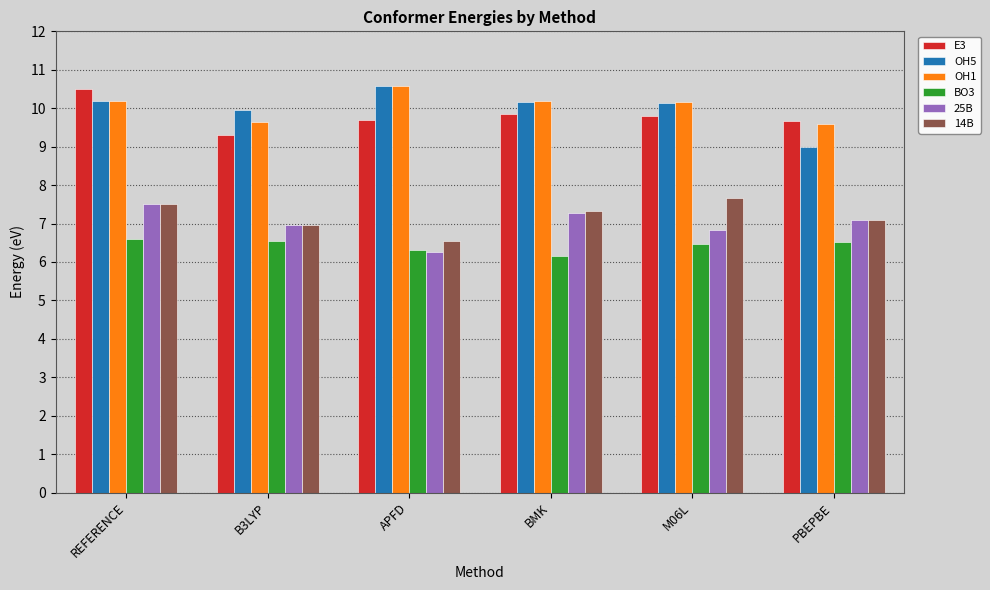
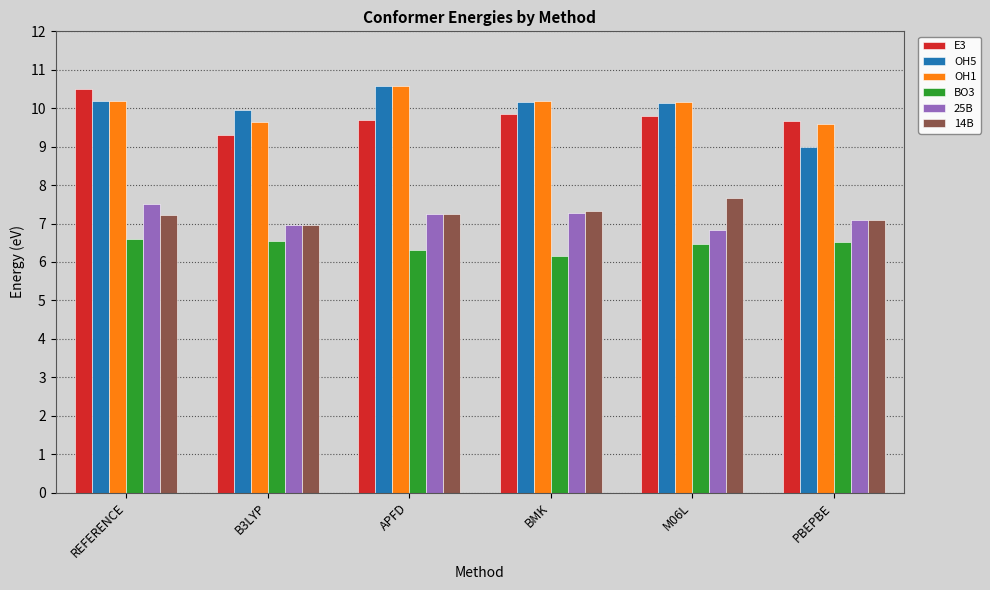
  {
    "E3": {
      "REFERENCE": 10.5,
      "B3LYP": 9.3,
      "APFD": 9.7,
      "BMK": 9.9,
      "M06L": 9.8,
      "PBEPBE": 9.7
    },
    "OH5": {
      "REFERENCE": 10.2,
      "B3LYP": 9.9,
      "APFD": 10.6,
      "BMK": 10.1,
      "M06L": 10.1,
      "PBEPBE": 9.0
    },
    "OH1": {
      "REFERENCE": 10.2,
      "B3LYP": 9.6,
      "APFD": 10.6,
      "BMK": 10.2,
      "M06L": 10.2,
      "PBEPBE": 9.6
    },
    "BO3": {
      "REFERENCE": 6.6,
      "B3LYP": 6.5,
      "APFD": 6.3,
      "BMK": 6.2,
      "M06L": 6.5,
      "PBEPBE": 6.5
    },
    "25B": {
      "REFERENCE": 7.5,
      "B3LYP": 7.0,
-     "APFD": 6.3,
+     "APFD": 7.2,
      "BMK": 7.3,
      "M06L": 6.8,
      "PBEPBE": 7.1
    },
    "14B": {
-     "REFERENCE": 7.5,
+     "REFERENCE": 7.2,
      "B3LYP": 7.0,
-     "APFD": 6.6,
+     "APFD": 7.2,
      "BMK": 7.3,
      "M06L": 7.7,
      "PBEPBE": 7.1
    }
  }
